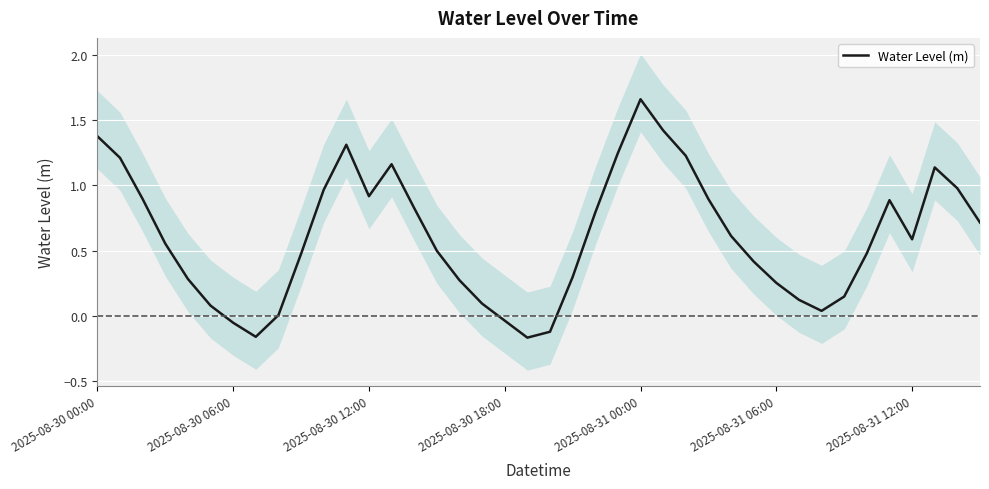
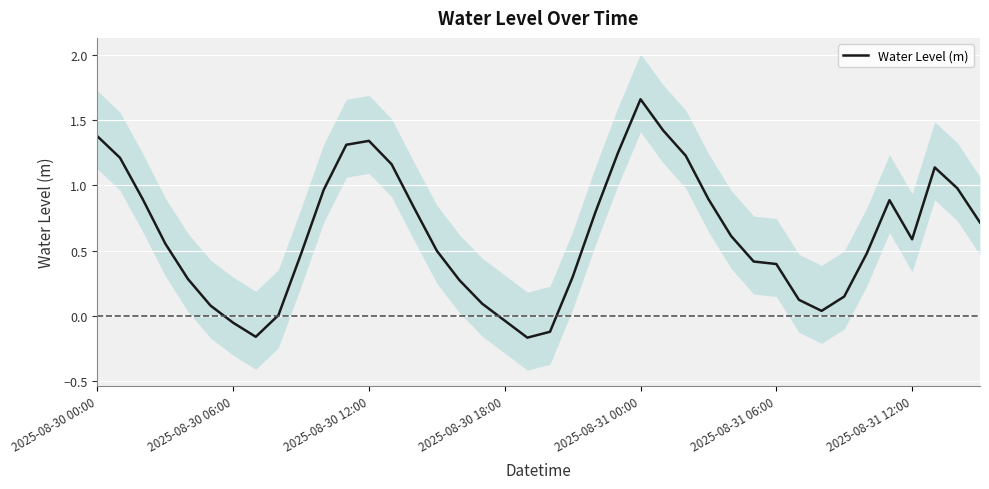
  {
    "Water Level (m)": {
      "2025-08-30 00:00": 1.38,
      "2025-08-30 06:00": -0.05,
-     "2025-08-30 12:00": 0.92,
+     "2025-08-30 12:00": 1.34,
      "2025-08-30 18:00": -0.04,
      "2025-08-31 00:00": 1.66,
-     "2025-08-31 06:00": 0.25,
+     "2025-08-31 06:00": 0.40,
      "2025-08-31 12:00": 0.59
    }
  }
